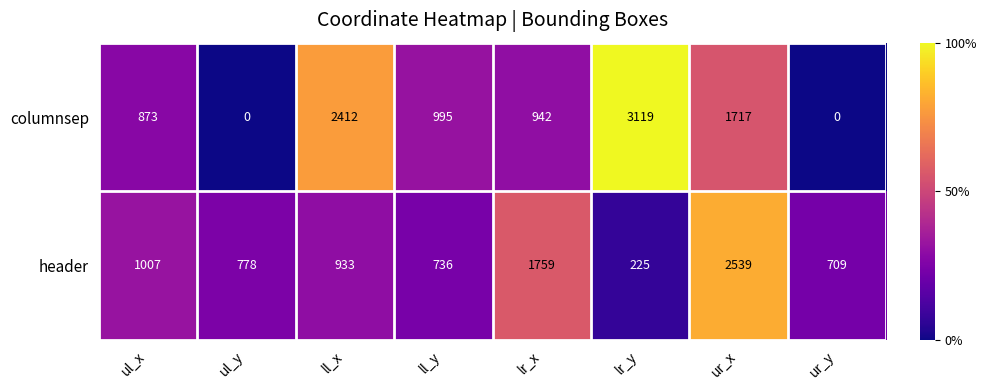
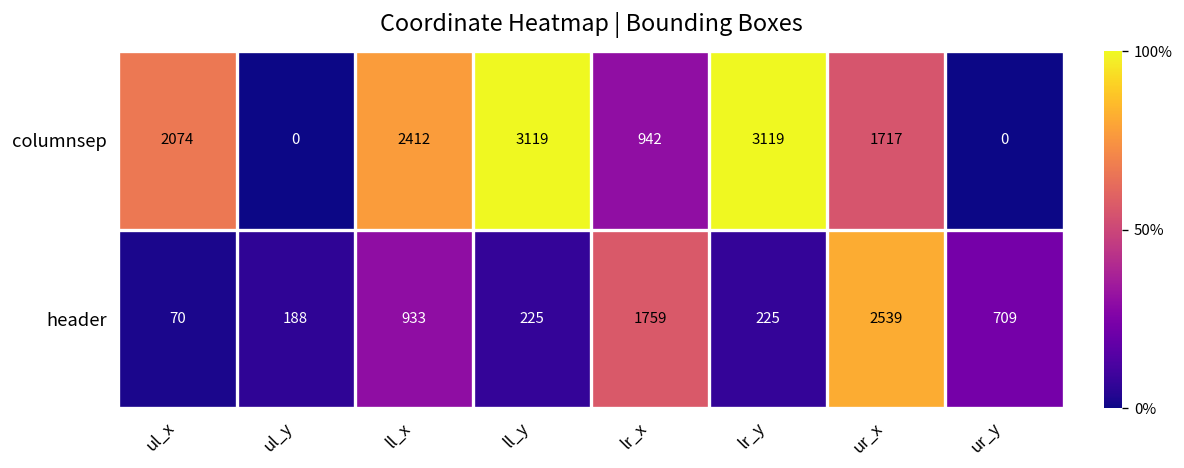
  {
    "columnsep": {
-     "ul_x": 873,
+     "ul_x": 2074,
      "ul_y": 0,
      "ll_x": 2412,
-     "ll_y": 995,
+     "ll_y": 3119,
      "lr_x": 942,
      "lr_y": 3119,
      "ur_x": 1717,
      "ur_y": 0
    },
    "header": {
-     "ul_x": 1007,
-     "ul_y": 778,
+     "ul_x": 70,
+     "ul_y": 188,
      "ll_x": 933,
-     "ll_y": 736,
+     "ll_y": 225,
      "lr_x": 1759,
      "lr_y": 225,
      "ur_x": 2539,
      "ur_y": 709
    }
  }
